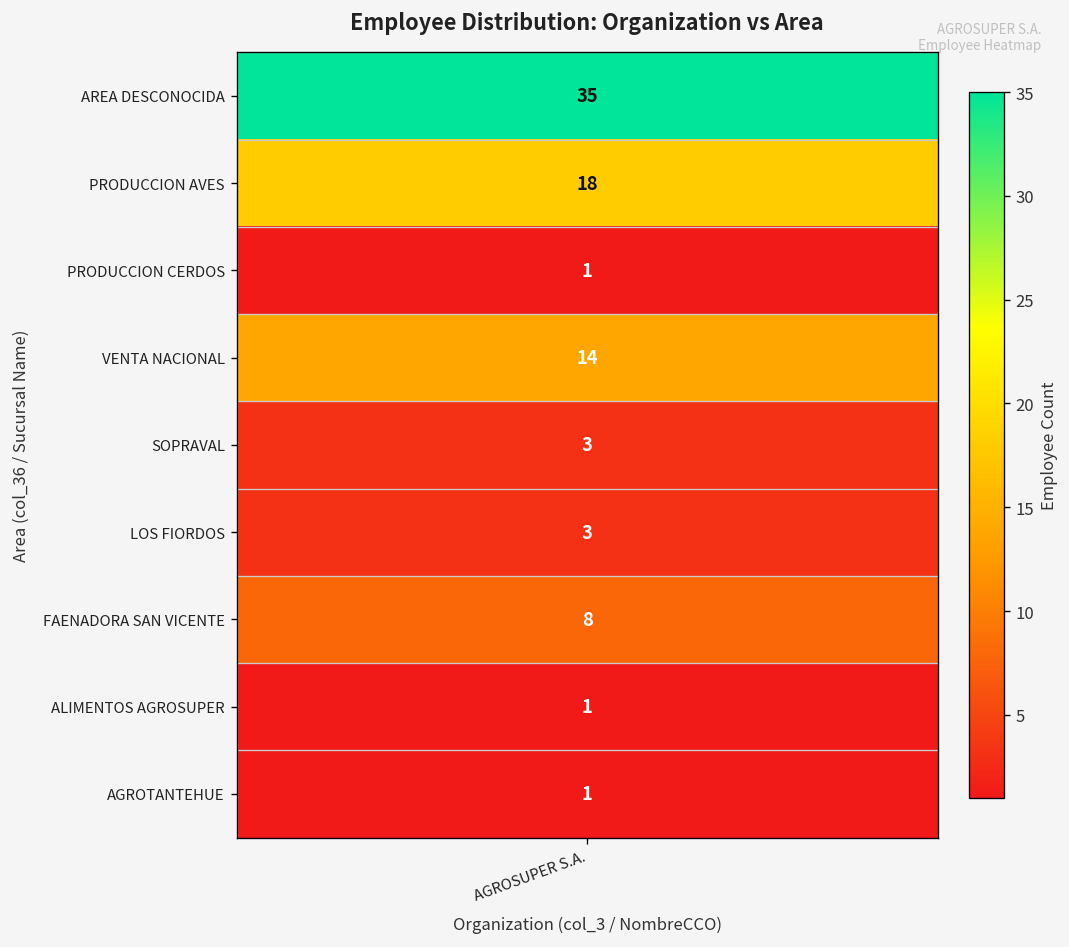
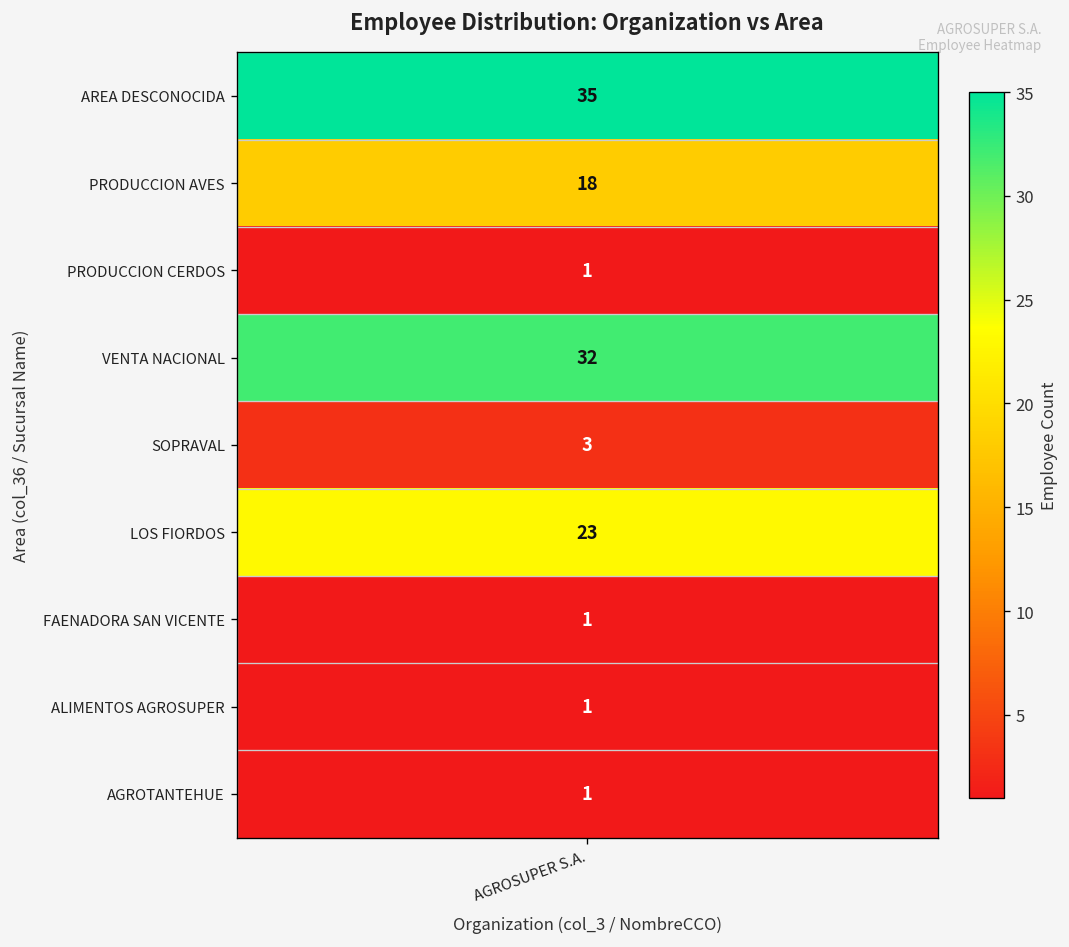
  {
    "AREA DESCONOCIDA": {
      "AGROSUPER S.A.": 35
    },
    "PRODUCCION AVES": {
      "AGROSUPER S.A.": 18
    },
    "PRODUCCION CERDOS": {
      "AGROSUPER S.A.": 1
    },
    "VENTA NACIONAL": {
-     "AGROSUPER S.A.": 14
+     "AGROSUPER S.A.": 32
    },
    "SOPRAVAL": {
      "AGROSUPER S.A.": 3
    },
    "LOS FIORDOS": {
-     "AGROSUPER S.A.": 3
+     "AGROSUPER S.A.": 23
    },
    "FAENADORA SAN VICENTE": {
-     "AGROSUPER S.A.": 8
+     "AGROSUPER S.A.": 1
    },
    "ALIMENTOS AGROSUPER": {
      "AGROSUPER S.A.": 1
    },
    "AGROTANTEHUE": {
      "AGROSUPER S.A.": 1
    }
  }
